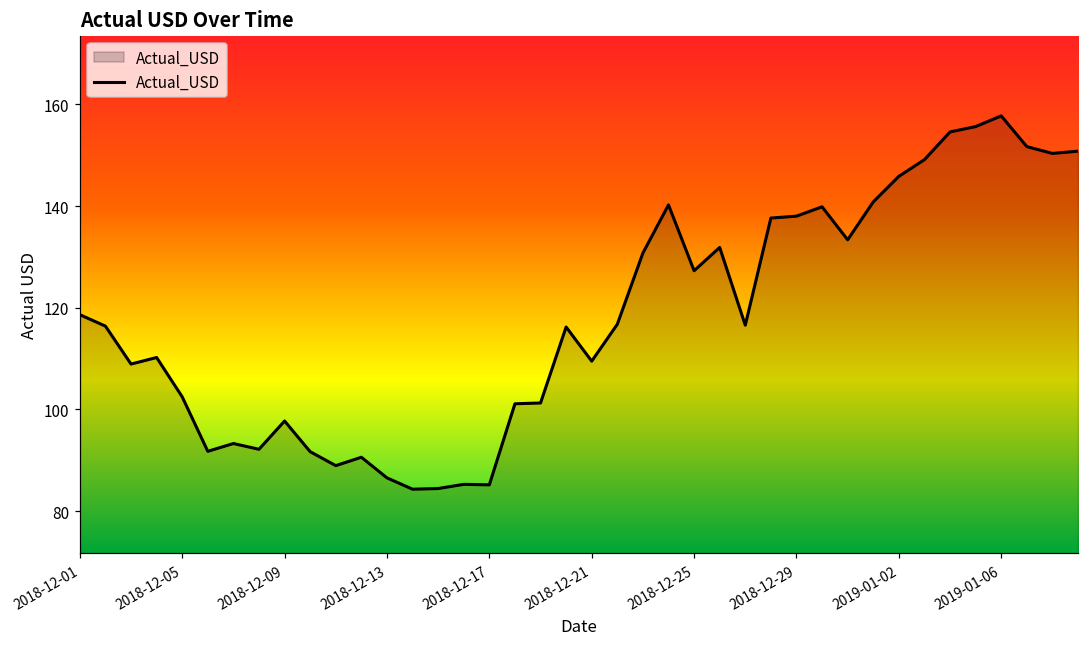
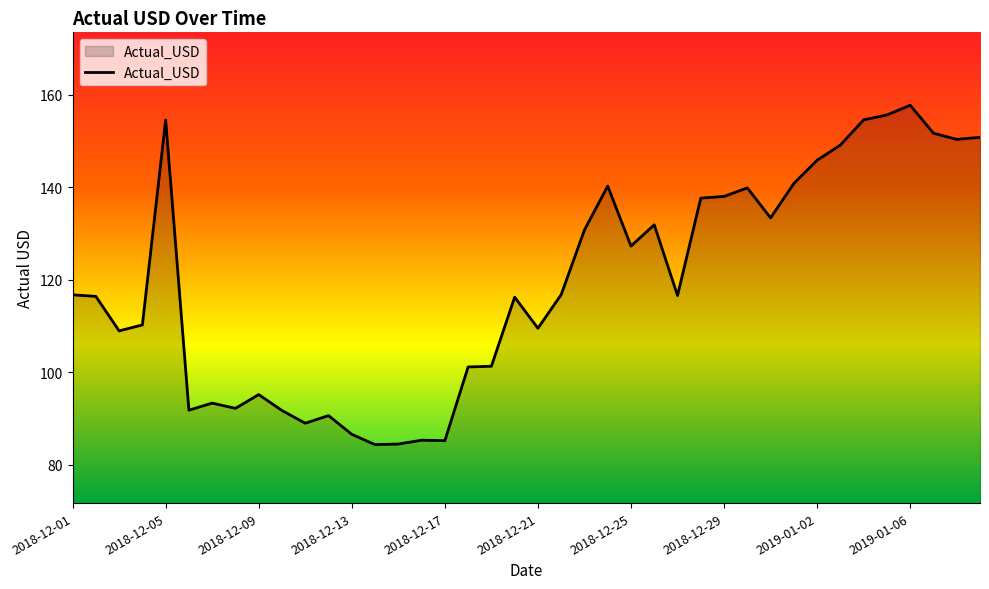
  {
-   "2018-12-01": 119,
-   "2018-12-05": 102,
-   "2018-12-09": 98,
+   "2018-12-01": 117,
+   "2018-12-05": 155,
+   "2018-12-09": 95,
    "2018-12-13": 87,
    "2018-12-17": 85,
    "2018-12-21": 109,
    "2018-12-25": 127,
    "2018-12-29": 138,
    "2019-01-02": 146,
    "2019-01-06": 158
  }
